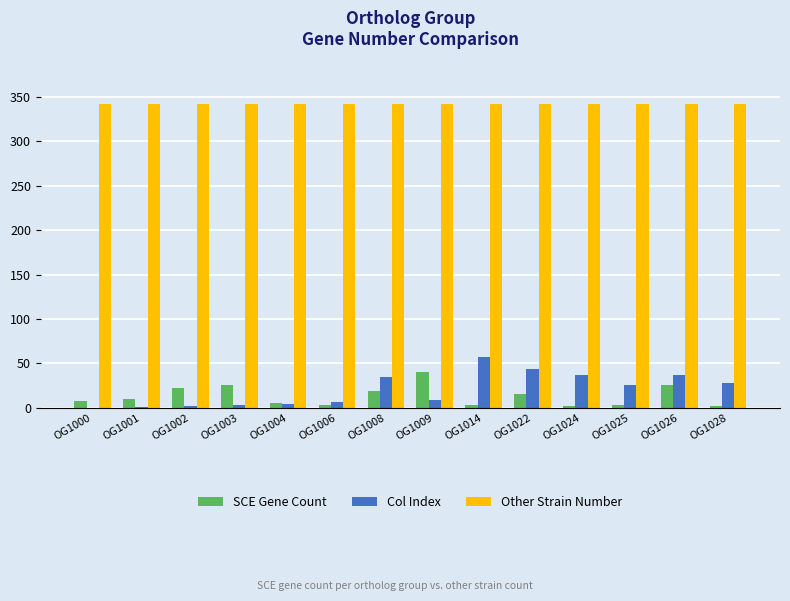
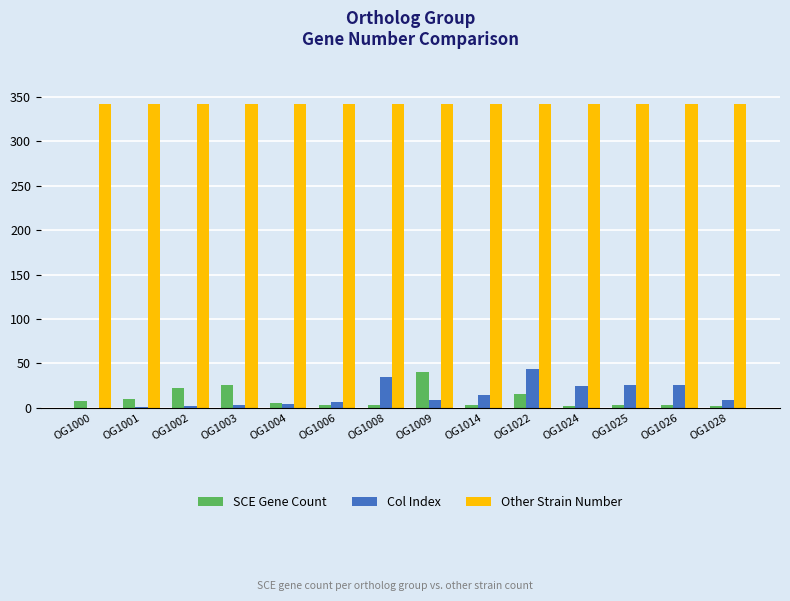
  {
    "SCE Gene Count": {
      "OG1000": 10,
      "OG1001": 10,
      "OG1002": 20,
      "OG1003": 30,
      "OG1004": 10,
      "OG1006": 0,
-     "OG1008": 20,
+     "OG1008": 0,
      "OG1009": 40,
      "OG1014": 0,
      "OG1022": 20,
      "OG1025": 0,
-     "OG1026": 30
+     "OG1026": 0
    },
    "Col Index": {
      "OG1000": 0,
      "OG1003": 0,
      "OG1004": 0,
      "OG1006": 10,
      "OG1008": 40,
      "OG1009": 10,
-     "OG1014": 60,
+     "OG1014": 10,
      "OG1022": 40,
-     "OG1024": 40,
+     "OG1024": 20,
      "OG1025": 30,
-     "OG1026": 40,
-     "OG1028": 30
+     "OG1026": 30,
+     "OG1028": 10
    },
    "Other Strain Number": {
      "OG1000": 340,
      "OG1001": 340,
      "OG1002": 340,
      "OG1003": 340,
      "OG1004": 340,
      "OG1006": 340,
      "OG1008": 340,
      "OG1009": 340,
      "OG1014": 340,
      "OG1022": 340,
      "OG1024": 340,
      "OG1025": 340,
      "OG1026": 340,
      "OG1028": 340
    }
  }
